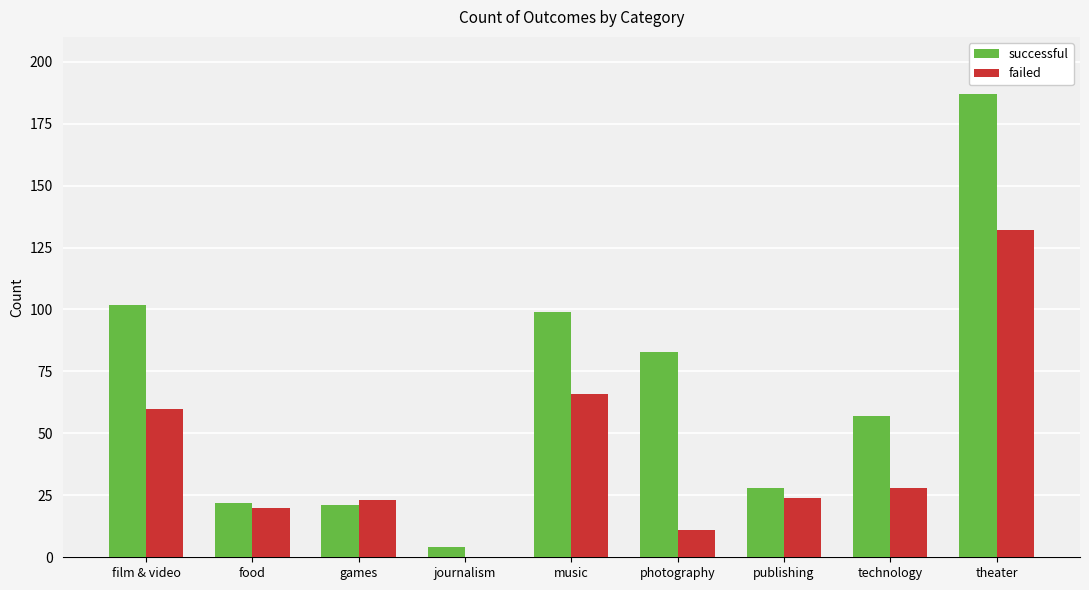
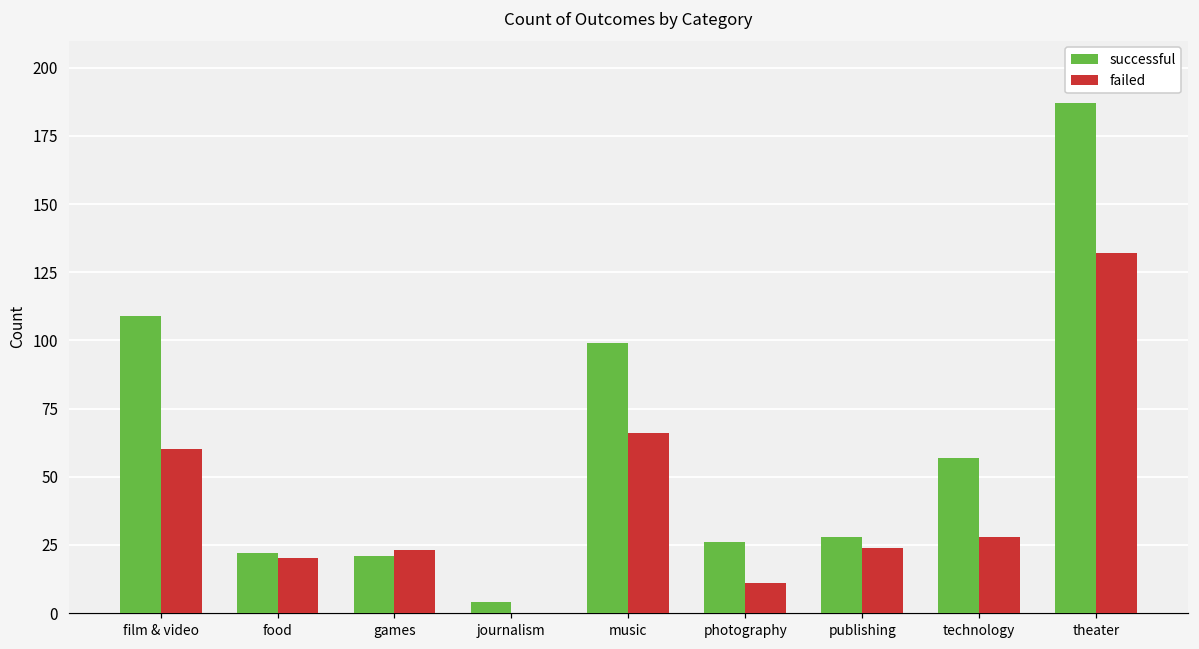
  {
    "successful": {
-     "film & video": 102,
+     "film & video": 109,
      "food": 22,
      "games": 21,
      "journalism": 4,
      "music": 99,
-     "photography": 83,
+     "photography": 26,
      "publishing": 28,
      "technology": 57,
      "theater": 187
    },
    "failed": {
      "film & video": 60,
      "food": 20,
      "games": 23,
      "journalism": 0,
      "music": 66,
      "photography": 11,
      "publishing": 24,
      "technology": 28,
      "theater": 132
    }
  }
